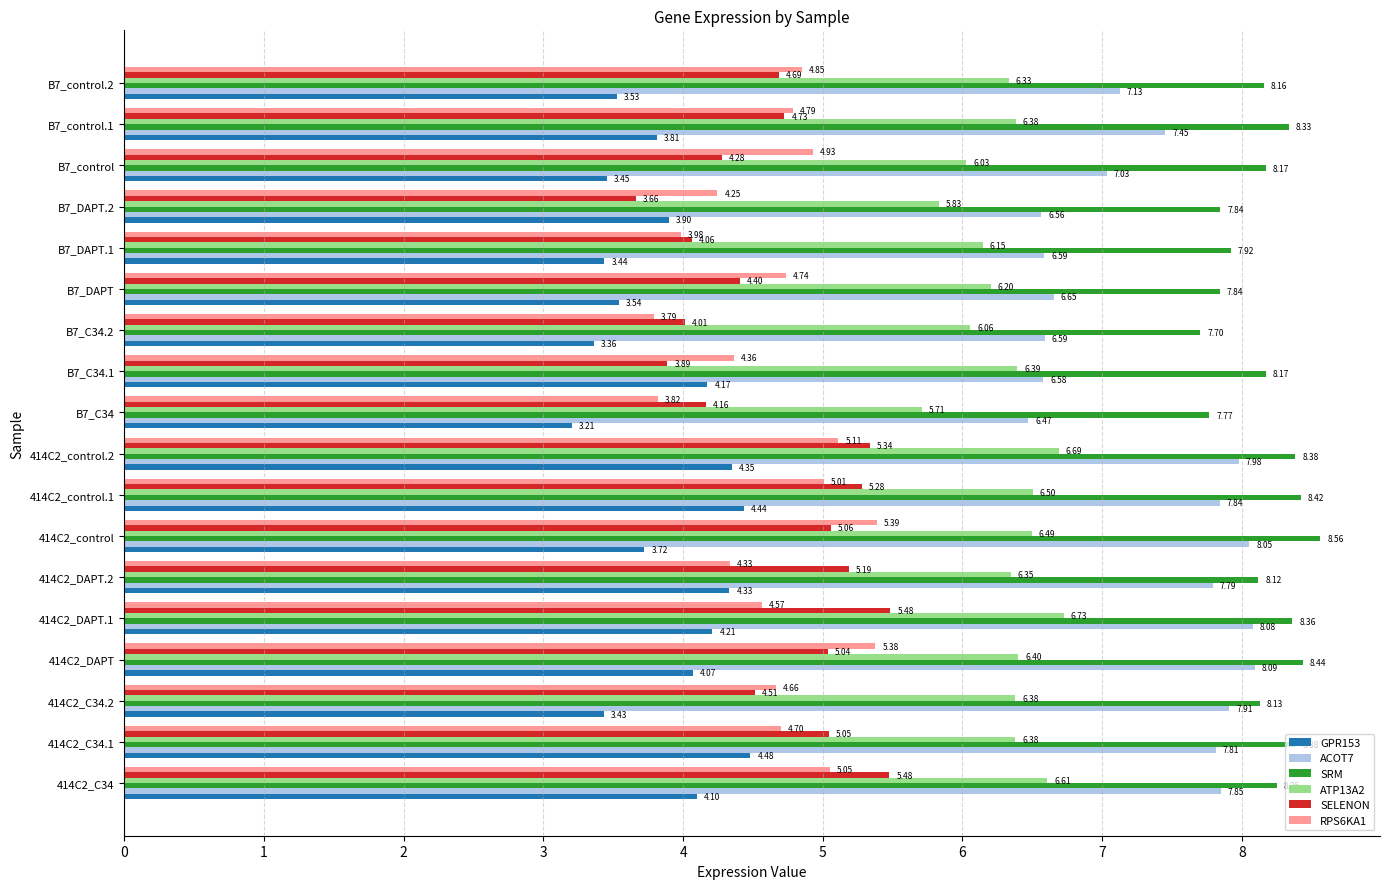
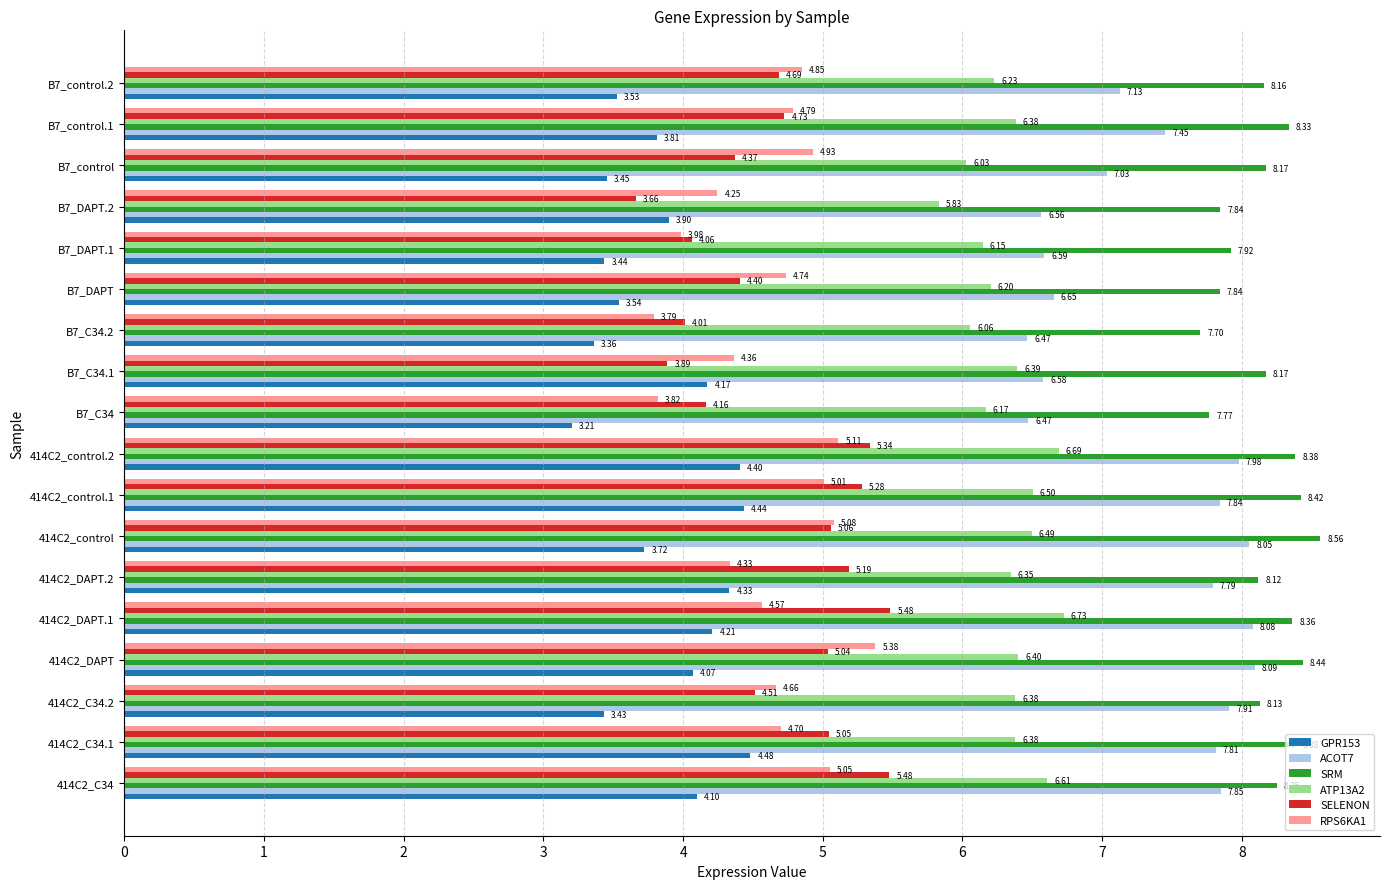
  {
    "GPR153": {
      "B7_control.2": 3.53,
      "B7_control.1": 3.81,
      "B7_control": 3.45,
      "B7_DAPT.2": 3.90,
      "B7_DAPT.1": 3.44,
      "B7_DAPT": 3.54,
      "B7_C34.2": 3.36,
      "B7_C34.1": 4.17,
      "B7_C34": 3.21,
-     "414C2_control.2": 4.35,
+     "414C2_control.2": 4.40,
      "414C2_control.1": 4.44,
      "414C2_control": 3.72,
      "414C2_DAPT.2": 4.33,
      "414C2_DAPT.1": 4.21,
      "414C2_DAPT": 4.07,
      "414C2_C34.2": 3.43,
      "414C2_C34.1": 4.48,
      "414C2_C34": 4.10
    },
    "ACOT7": {
      "B7_control.2": 7.13,
      "B7_control.1": 7.45,
      "B7_control": 7.03,
      "B7_DAPT.2": 6.56,
      "B7_DAPT.1": 6.59,
      "B7_DAPT": 6.65,
-     "B7_C34.2": 6.59,
+     "B7_C34.2": 6.47,
      "B7_C34.1": 6.58,
      "B7_C34": 6.47,
      "414C2_control.2": 7.98,
      "414C2_control.1": 7.84,
      "414C2_control": 8.05,
      "414C2_DAPT.2": 7.79,
      "414C2_DAPT.1": 8.08,
      "414C2_DAPT": 8.09,
      "414C2_C34.2": 7.91,
      "414C2_C34.1": 7.81,
      "414C2_C34": 7.85
    },
    "SRM": {
      "B7_control.2": 8.16,
      "B7_control.1": 8.33,
      "B7_control": 8.17,
      "B7_DAPT.2": 7.84,
      "B7_DAPT.1": 7.92,
      "B7_DAPT": 7.84,
      "B7_C34.2": 7.70,
      "B7_C34.1": 8.17,
      "B7_C34": 7.77,
      "414C2_control.2": 8.38,
      "414C2_control.1": 8.42,
      "414C2_control": 8.56,
      "414C2_DAPT.2": 8.12,
      "414C2_DAPT.1": 8.36,
      "414C2_DAPT": 8.44,
      "414C2_C34.2": 8.13
    },
    "ATP13A2": {
-     "B7_control.2": 6.33,
+     "B7_control.2": 6.23,
      "B7_control.1": 6.38,
      "B7_control": 6.03,
      "B7_DAPT.2": 5.83,
      "B7_DAPT.1": 6.15,
      "B7_DAPT": 6.20,
      "B7_C34.2": 6.06,
      "B7_C34.1": 6.39,
-     "B7_C34": 5.71,
+     "B7_C34": 6.17,
      "414C2_control.2": 6.69,
      "414C2_control.1": 6.50,
      "414C2_control": 6.49,
      "414C2_DAPT.2": 6.35,
      "414C2_DAPT.1": 6.73,
      "414C2_DAPT": 6.40,
      "414C2_C34.2": 6.38,
      "414C2_C34.1": 6.38,
      "414C2_C34": 6.61
    },
    "SELENON": {
      "B7_control.2": 4.69,
-     "B7_control": 4.28,
+     "B7_control": 4.37,
      "B7_DAPT.2": 3.66,
      "B7_DAPT.1": 4.06,
      "B7_DAPT": 4.40,
      "B7_C34.2": 4.01,
      "B7_C34.1": 3.89,
      "B7_C34": 4.16,
      "414C2_control.2": 5.34,
      "414C2_control.1": 5.28,
      "414C2_DAPT.2": 5.19,
      "414C2_DAPT.1": 5.48,
      "414C2_DAPT": 5.04,
      "414C2_C34.2": 4.51,
      "414C2_C34.1": 5.05,
      "414C2_C34": 5.48
    },
    "RPS6KA1": {
      "B7_control.2": 4.85,
      "B7_control": 4.93,
      "B7_DAPT.2": 4.25,
      "B7_DAPT.1": 3.98,
      "B7_DAPT": 4.74,
      "B7_C34.2": 3.79,
      "B7_C34.1": 4.36,
      "B7_C34": 3.82,
      "414C2_control.2": 5.11,
      "414C2_control.1": 5.01,
-     "414C2_control": 5.39,
+     "414C2_control": 5.08,
      "414C2_DAPT.2": 4.33,
      "414C2_DAPT.1": 4.57,
      "414C2_DAPT": 5.38,
      "414C2_C34.2": 4.66,
      "414C2_C34.1": 4.70,
      "414C2_C34": 5.05
    }
  }
